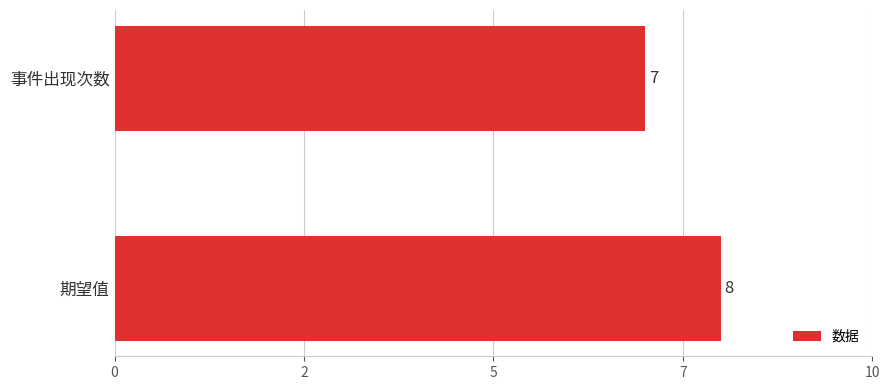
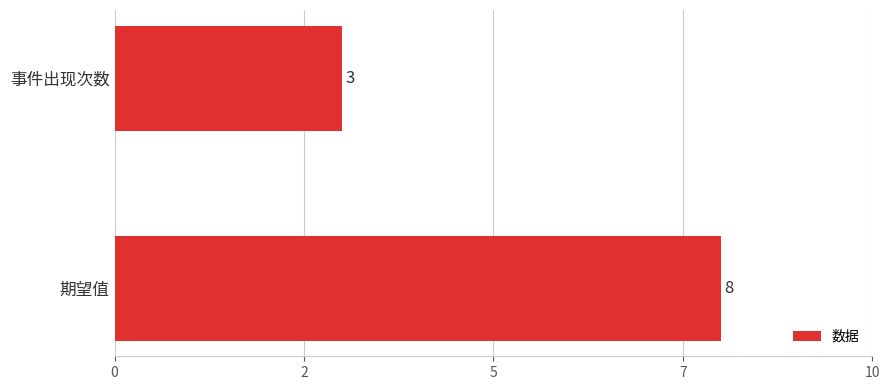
  {
-   "事件出现次数": 7,
+   "事件出现次数": 3,
    "期望值": 8
  }
